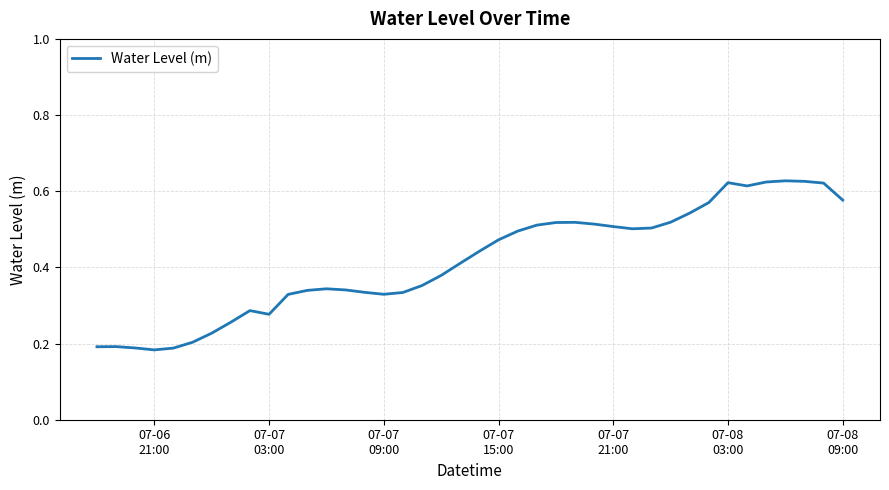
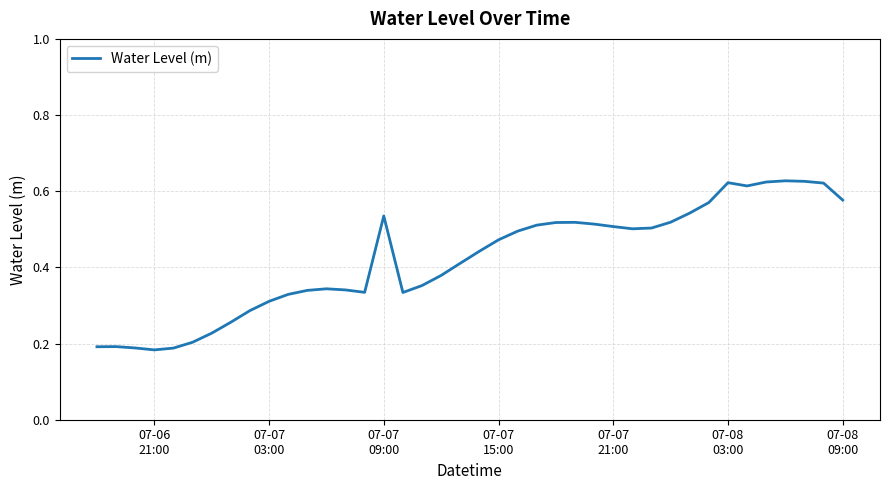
  {
    "07-06 21:00": 0.18,
-   "07-07 03:00": 0.28,
-   "07-07 09:00": 0.33,
+   "07-07 03:00": 0.31,
+   "07-07 09:00": 0.54,
    "07-07 15:00": 0.47,
    "07-07 21:00": 0.51,
    "07-08 03:00": 0.62,
    "07-08 09:00": 0.58
  }
